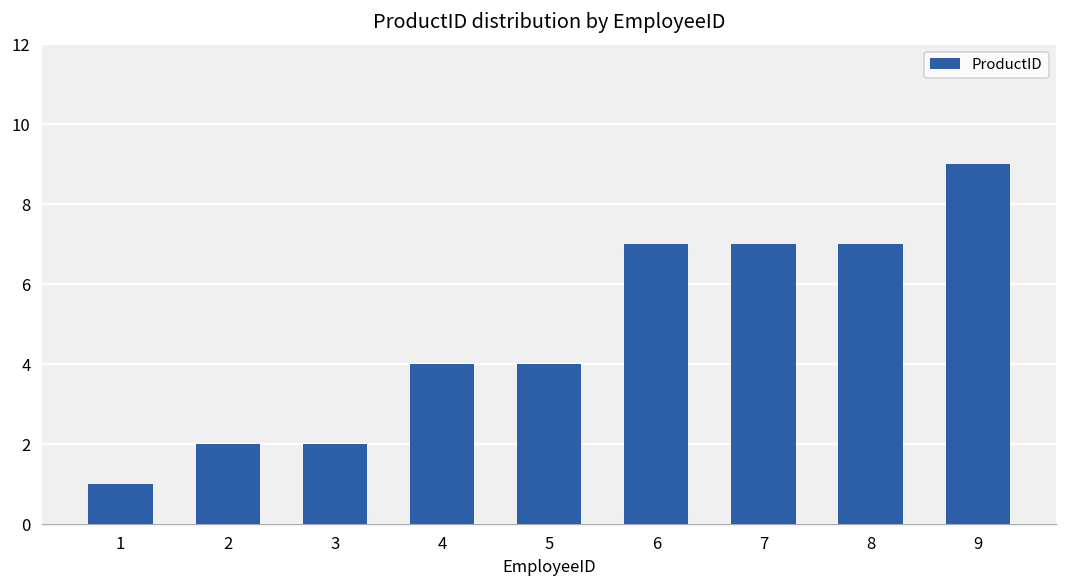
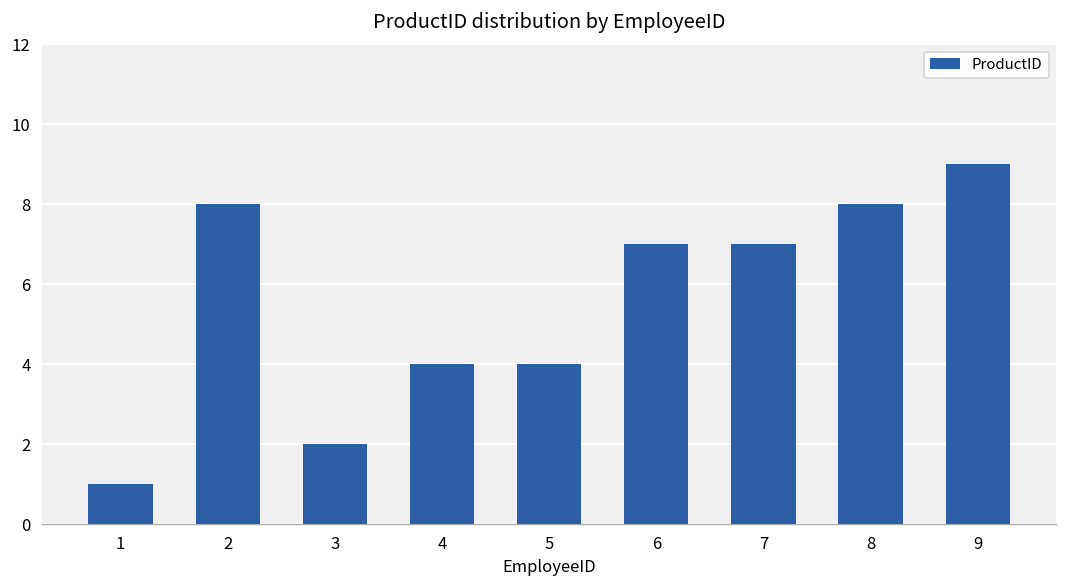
  {
    "1": 1,
-   "2": 2,
+   "2": 8,
    "3": 2,
    "4": 4,
    "5": 4,
    "6": 7,
    "7": 7,
-   "8": 7,
+   "8": 8,
    "9": 9
  }
